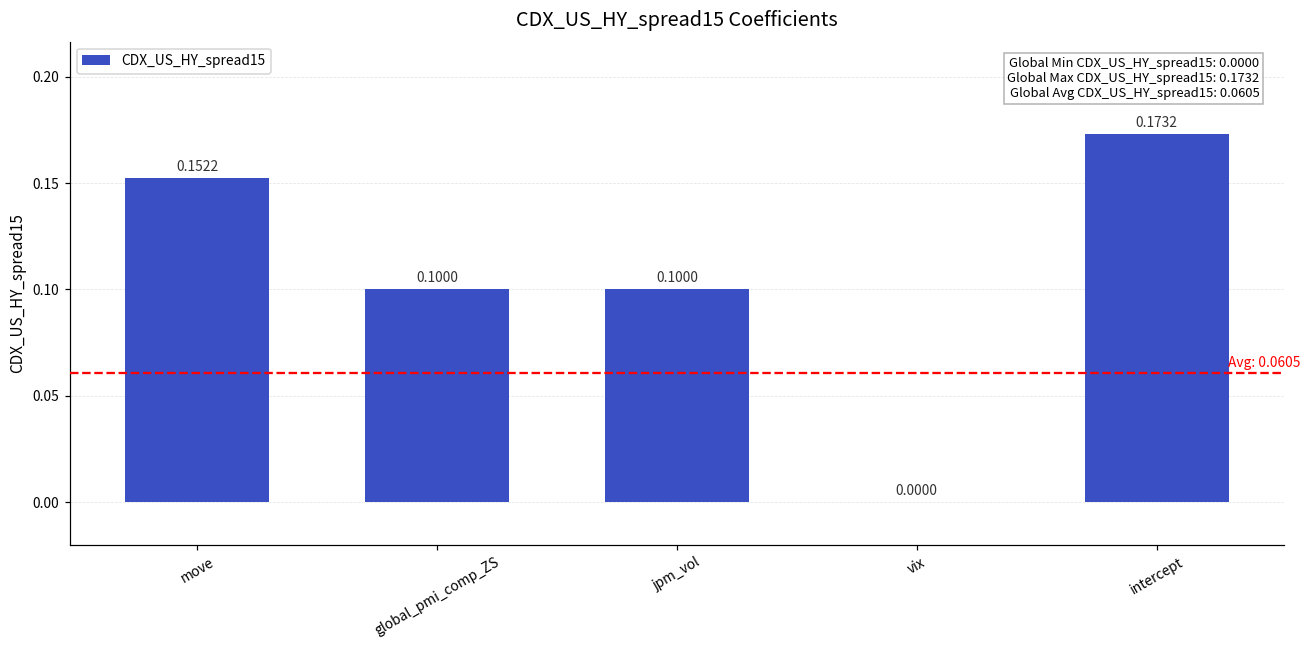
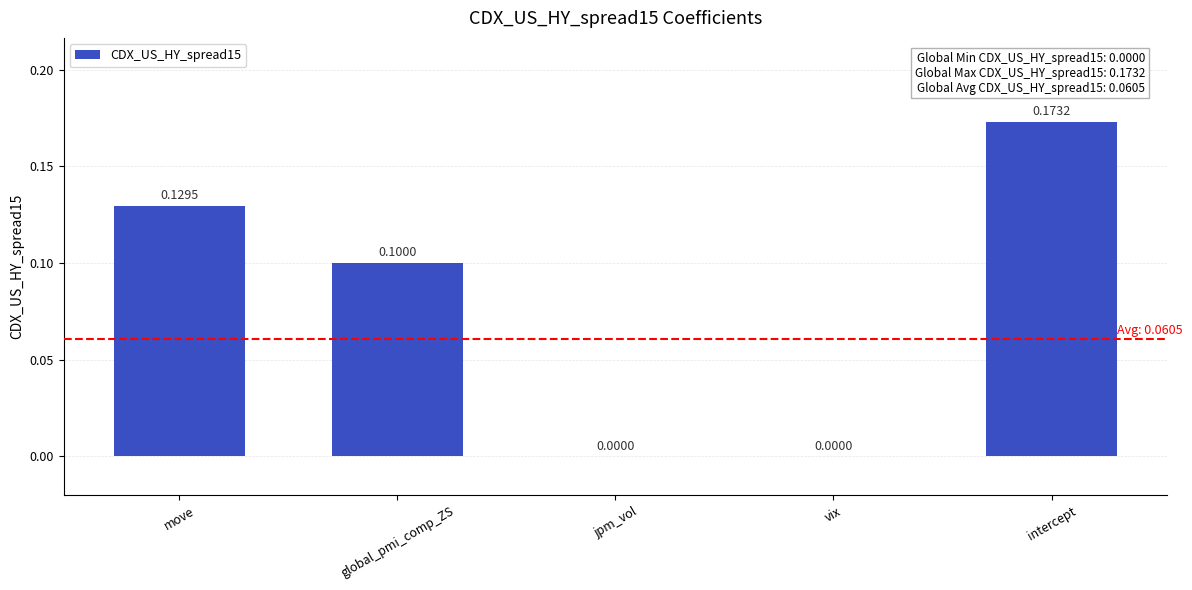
  {
-   "move": 0.1522,
+   "move": 0.1295,
    "global_pmi_comp_ZS": 0.1000,
-   "jpm_vol": 0.1000,
+   "jpm_vol": 0.0000,
    "vix": 0.0000,
    "intercept": 0.1732
  }
